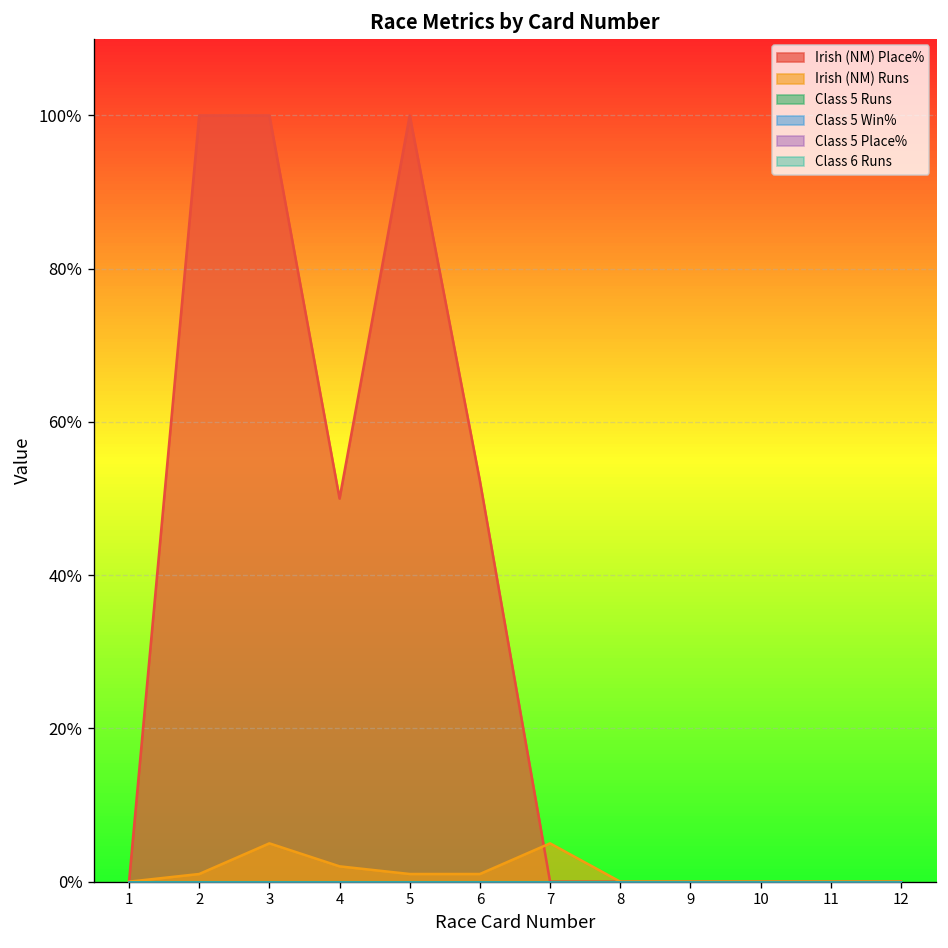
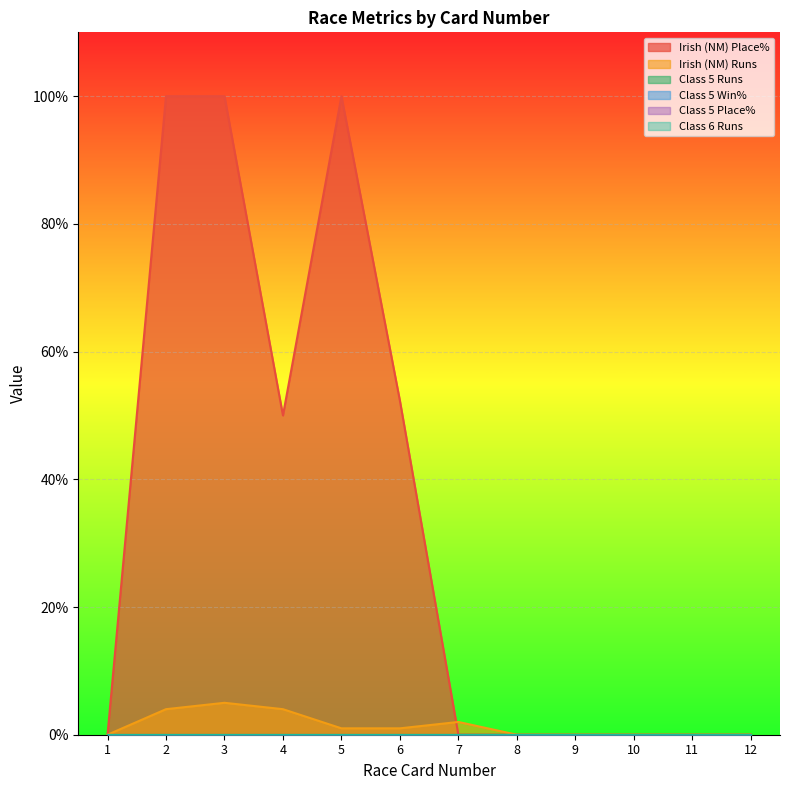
  {
    "Irish (NM) Place%": {
      "2": "100%",
      "3": "100%",
      "4": "50%",
      "5": "100%",
      "6": "52%"
    },
    "Irish (NM) Runs": {
-     "2": "1%",
+     "2": "4%",
      "3": "5%",
-     "4": "2%",
+     "4": "4%",
      "5": "1%",
      "6": "1%",
-     "7": "5%"
+     "7": "2%"
    },
    "Class 6 Runs": {
      "2": "0%",
      "3": "0%",
      "4": "0%",
      "5": "0%",
      "6": "0%"
    }
  }
